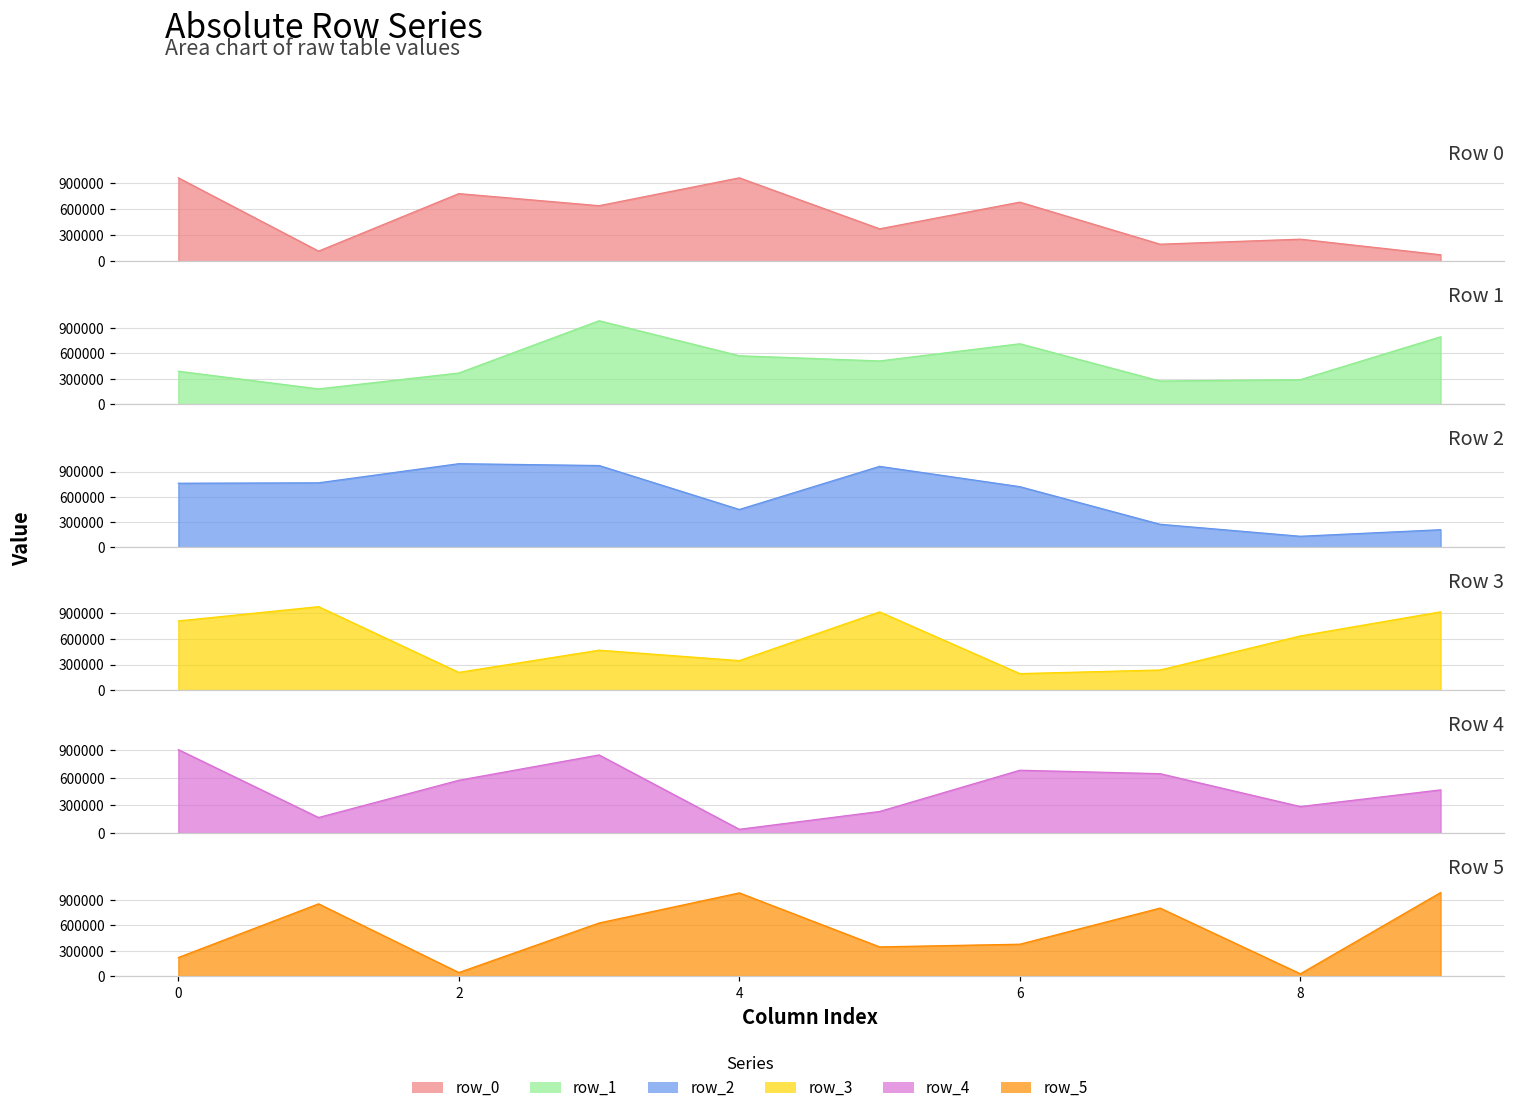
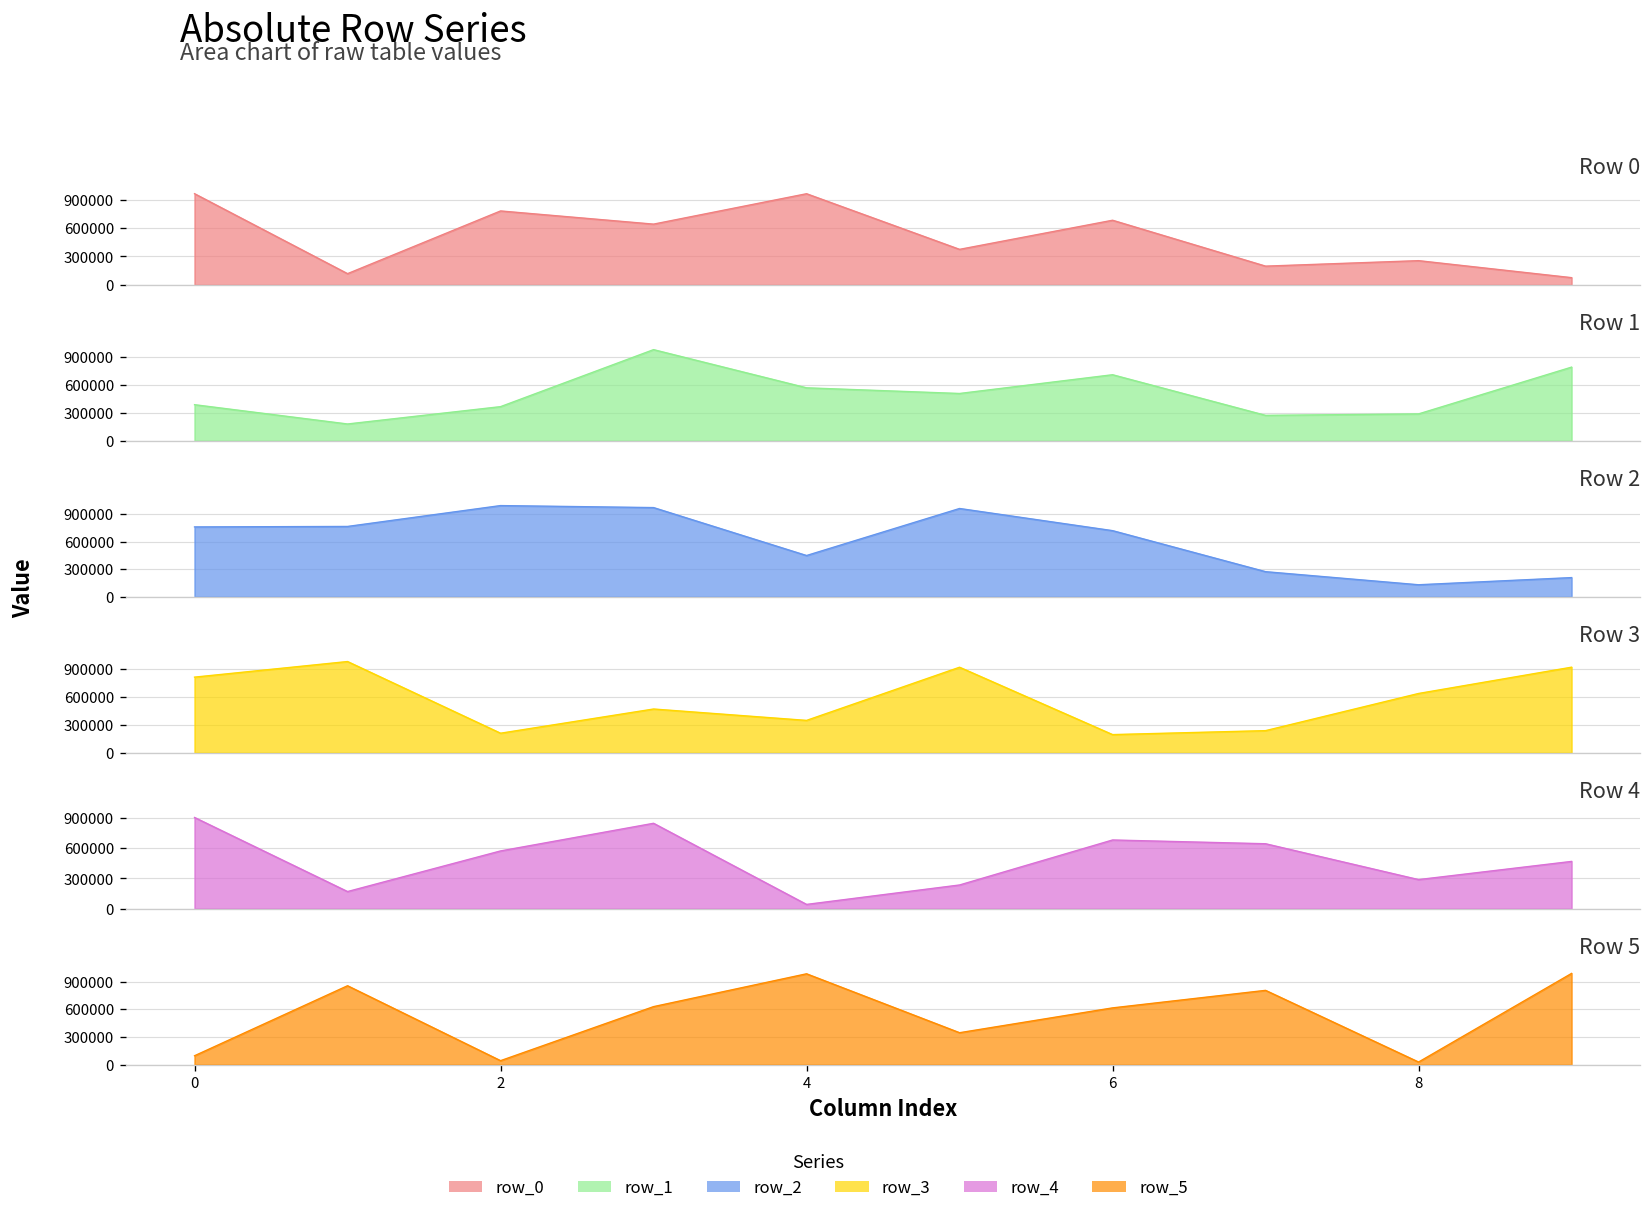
  {
    "Row 5": {
-     "0": 200000,
+     "0": 100000,
      "2": 0,
      "4": 1000000,
-     "6": 400000,
+     "6": 600000,
      "8": 0
    }
  }
